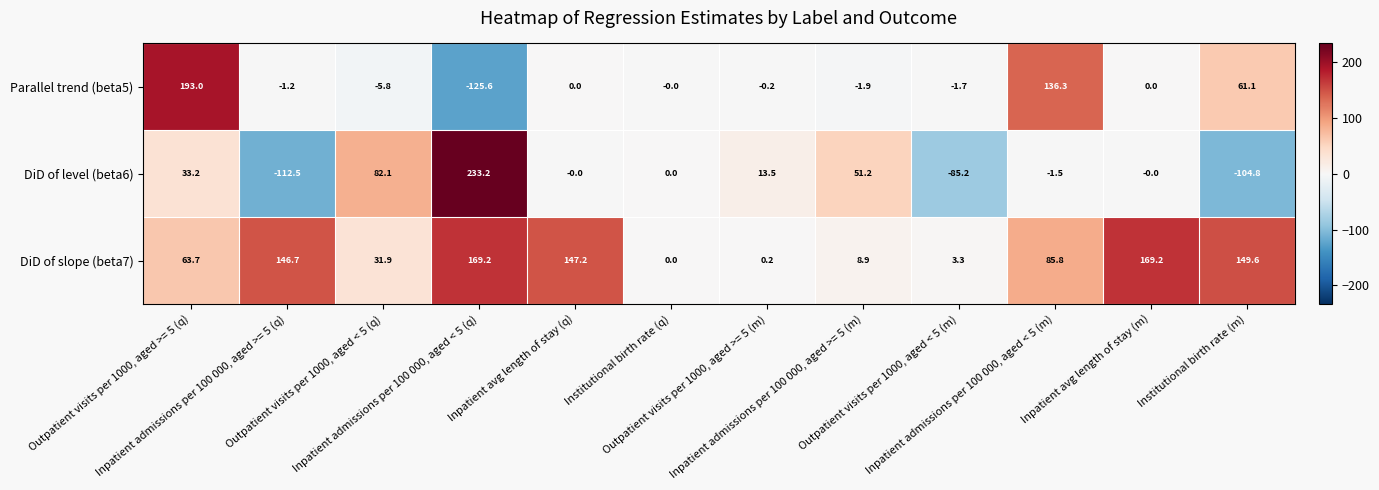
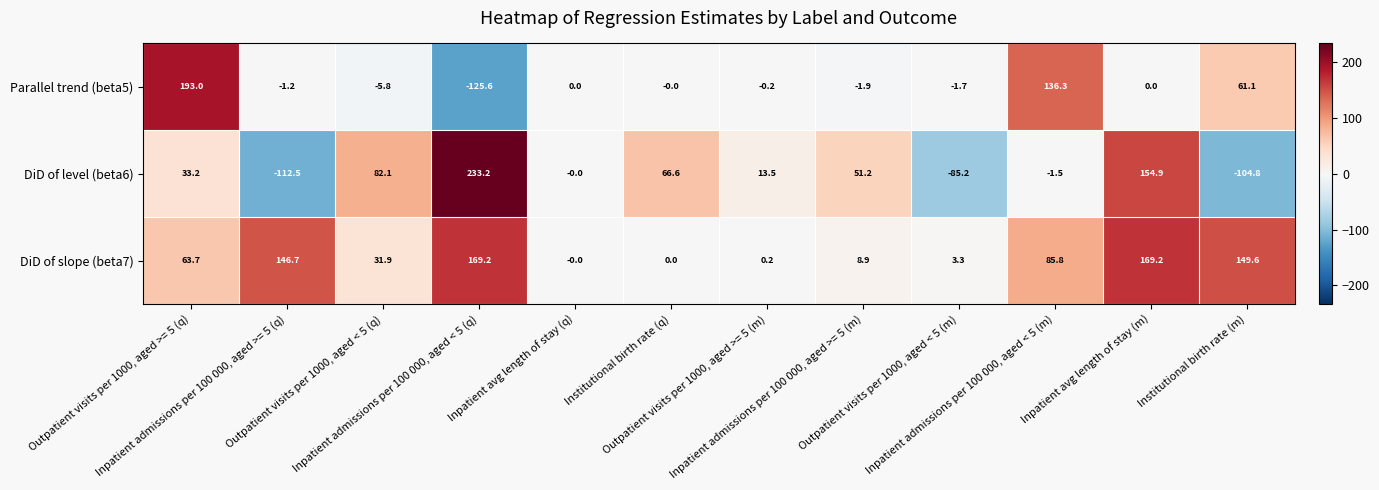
  {
    "Parallel trend (beta5)": {
      "Outpatient visits per 1000, aged >= 5 (q)": 193.0,
      "Inpatient admissions per 100 000, aged >= 5 (q)": -1.2,
      "Outpatient visits per 1000, aged < 5 (q)": -5.8,
      "Inpatient admissions per 100 000, aged < 5 (q)": -125.6,
      "Inpatient avg length of stay (q)": 0.0,
      "Institutional birth rate (q)": -0.0,
      "Outpatient visits per 1000, aged >= 5 (m)": -0.2,
      "Inpatient admissions per 100 000, aged >= 5 (m)": -1.9,
      "Outpatient visits per 1000, aged < 5 (m)": -1.7,
      "Inpatient admissions per 100 000, aged < 5 (m)": 136.3,
      "Inpatient avg length of stay (m)": 0.0,
      "Institutional birth rate (m)": 61.1
    },
    "DiD of level (beta6)": {
      "Outpatient visits per 1000, aged >= 5 (q)": 33.2,
      "Inpatient admissions per 100 000, aged >= 5 (q)": -112.5,
      "Outpatient visits per 1000, aged < 5 (q)": 82.1,
      "Inpatient admissions per 100 000, aged < 5 (q)": 233.2,
      "Inpatient avg length of stay (q)": -0.0,
-     "Institutional birth rate (q)": 0.0,
+     "Institutional birth rate (q)": 66.6,
      "Outpatient visits per 1000, aged >= 5 (m)": 13.5,
      "Inpatient admissions per 100 000, aged >= 5 (m)": 51.2,
      "Outpatient visits per 1000, aged < 5 (m)": -85.2,
      "Inpatient admissions per 100 000, aged < 5 (m)": -1.5,
-     "Inpatient avg length of stay (m)": -0.0,
+     "Inpatient avg length of stay (m)": 154.9,
      "Institutional birth rate (m)": -104.8
    },
    "DiD of slope (beta7)": {
      "Outpatient visits per 1000, aged >= 5 (q)": 63.7,
      "Inpatient admissions per 100 000, aged >= 5 (q)": 146.7,
      "Outpatient visits per 1000, aged < 5 (q)": 31.9,
      "Inpatient admissions per 100 000, aged < 5 (q)": 169.2,
-     "Inpatient avg length of stay (q)": 147.2,
+     "Inpatient avg length of stay (q)": -0.0,
      "Institutional birth rate (q)": 0.0,
      "Outpatient visits per 1000, aged >= 5 (m)": 0.2,
      "Inpatient admissions per 100 000, aged >= 5 (m)": 8.9,
      "Outpatient visits per 1000, aged < 5 (m)": 3.3,
      "Inpatient admissions per 100 000, aged < 5 (m)": 85.8,
      "Inpatient avg length of stay (m)": 169.2,
      "Institutional birth rate (m)": 149.6
    }
  }
